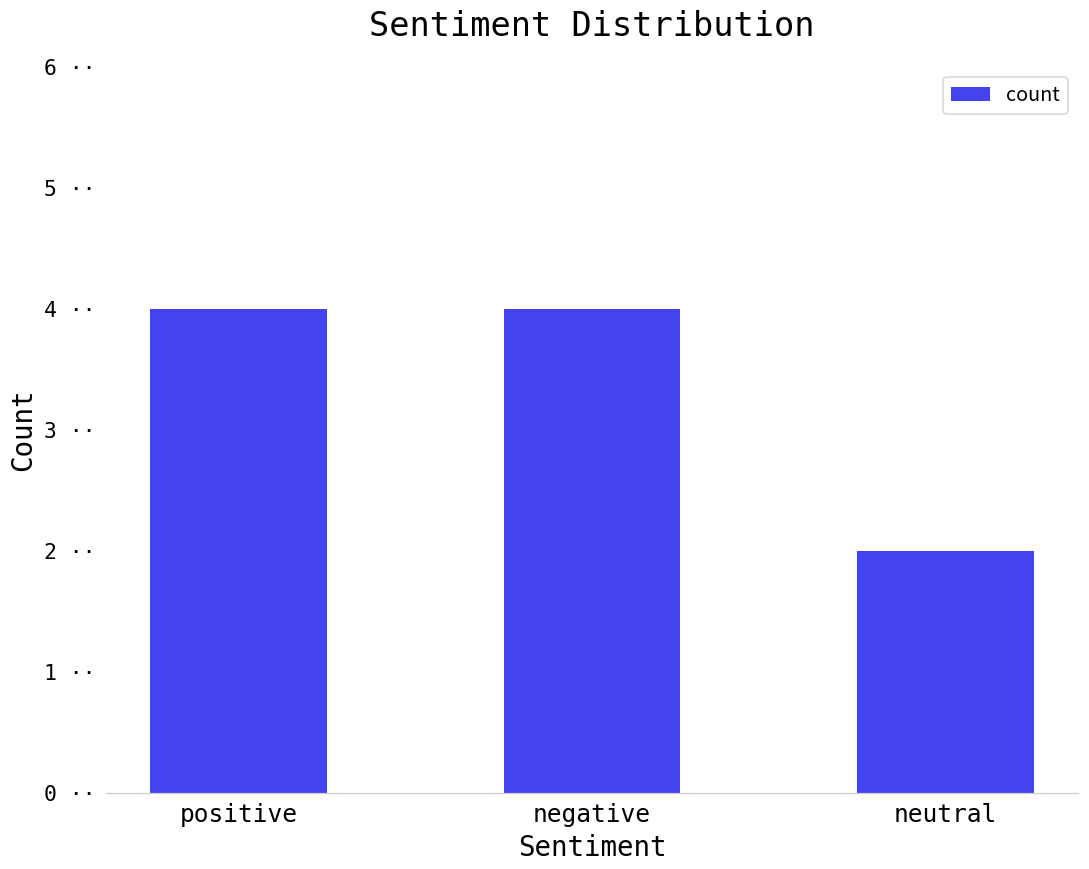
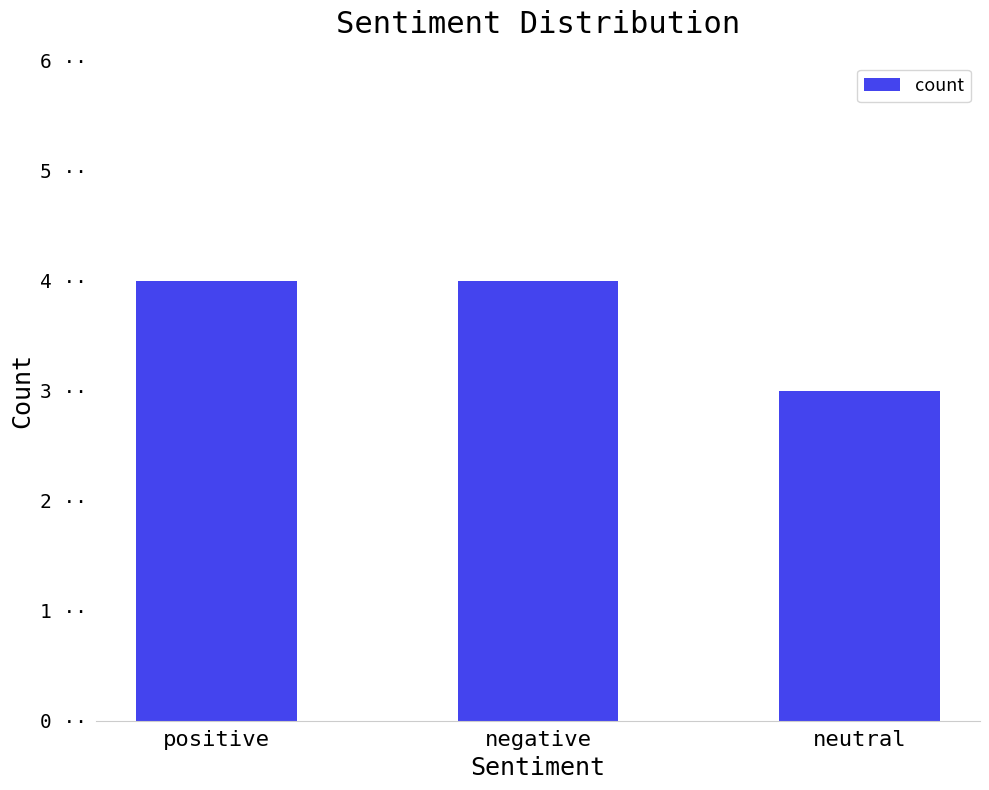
  {
    "positive": "4 ··",
    "negative": "4 ··",
-   "neutral": "2 ··"
+   "neutral": "3 ··"
  }
